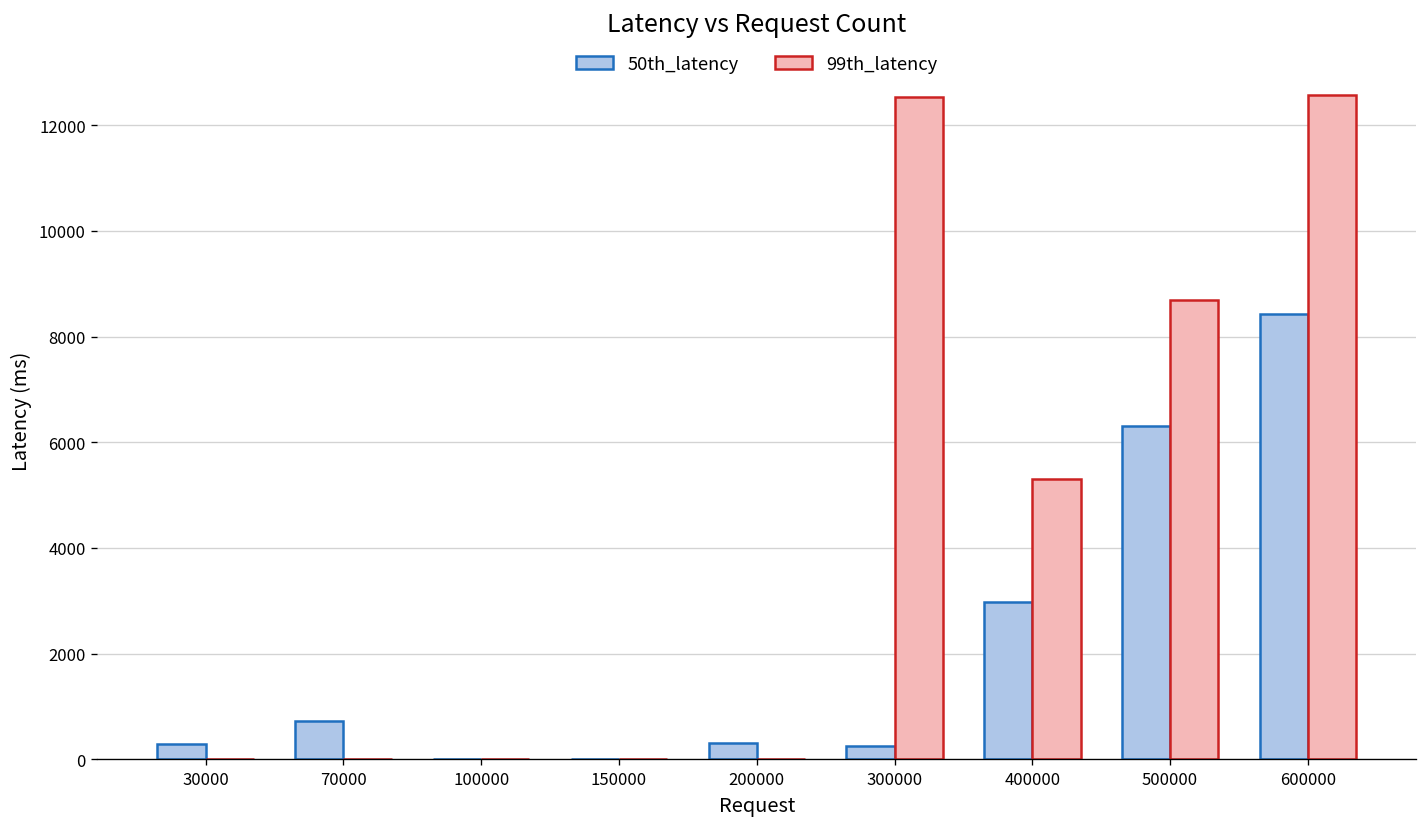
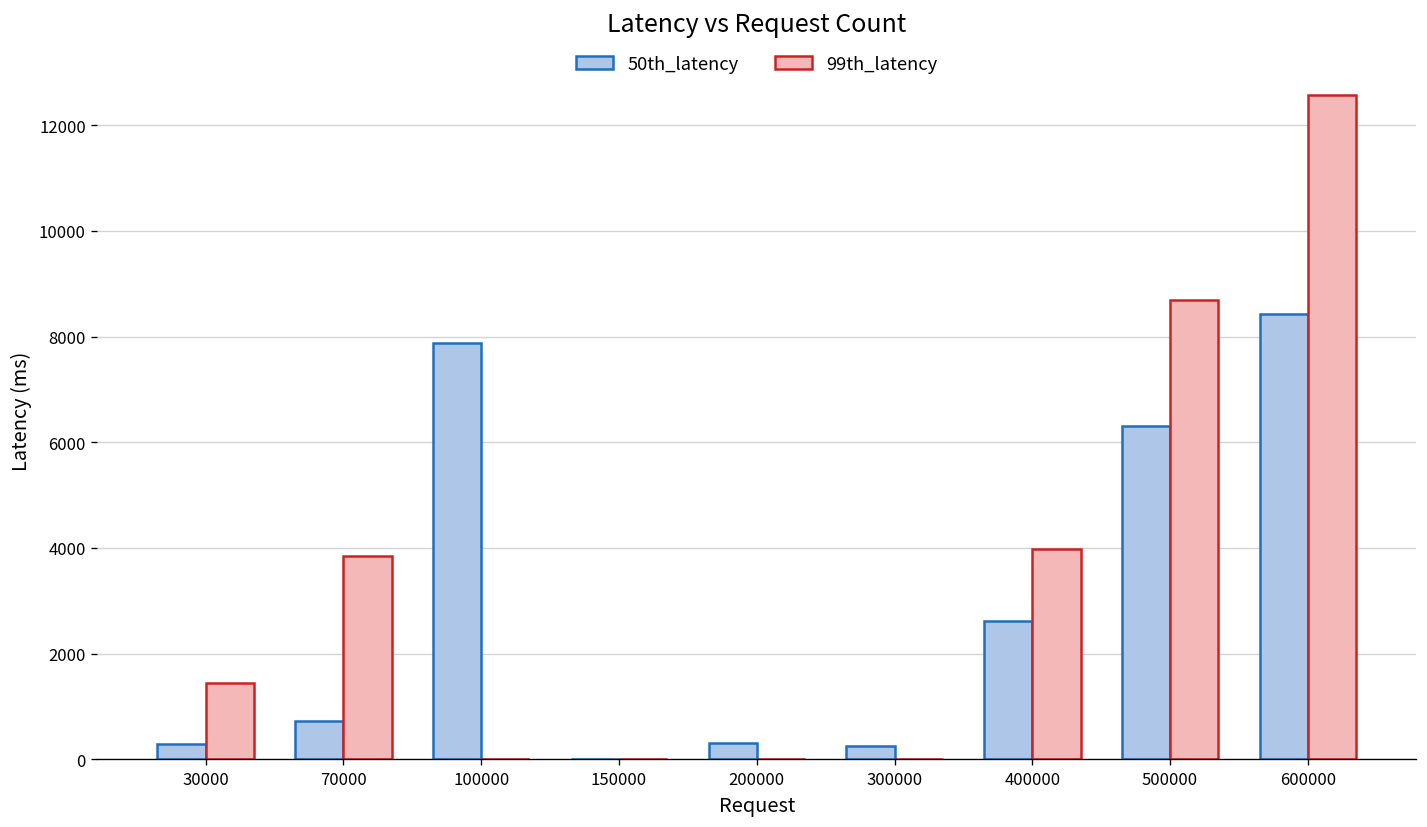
  {
    "50th_latency": {
      "30000": 300,
      "70000": 700,
-     "100000": 0,
+     "100000": 7900,
      "200000": 300,
      "300000": 300,
-     "400000": 3000,
+     "400000": 2600,
      "500000": 6300,
      "600000": 8400
    },
    "99th_latency": {
-     "30000": 0,
-     "70000": 0,
-     "300000": 12500,
-     "400000": 5300,
+     "30000": 1500,
+     "70000": 3800,
+     "300000": 0,
+     "400000": 4000,
      "500000": 8700,
      "600000": 12600
    }
  }
